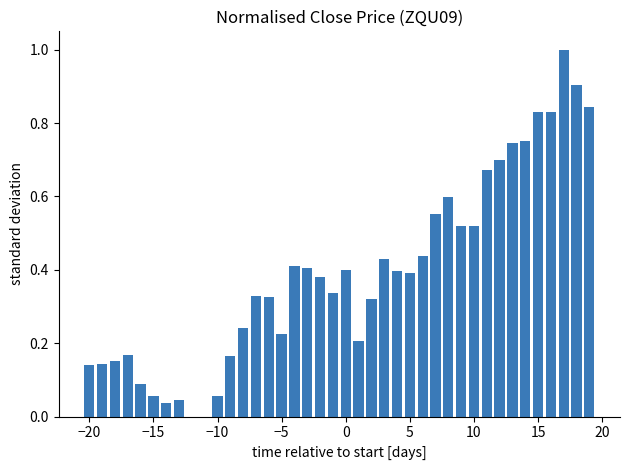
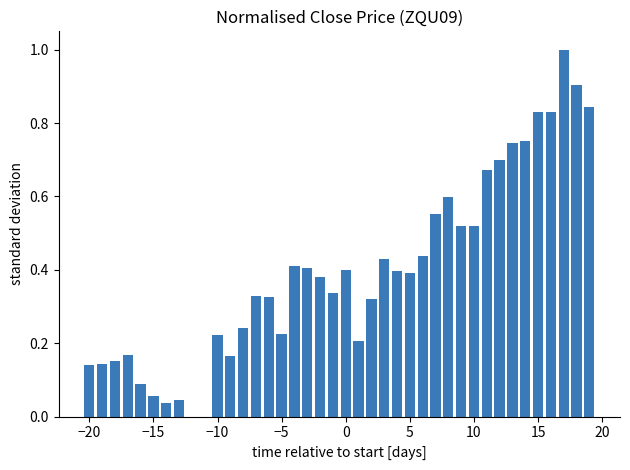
  {
    "−20": 0.14,
    "−15": 0.05,
-   "−10": 0.05,
+   "−10": 0.22,
    "−5": 0.22,
    "0": 0.40,
    "5": 0.39,
    "10": 0.52,
    "15": 0.83
  }
